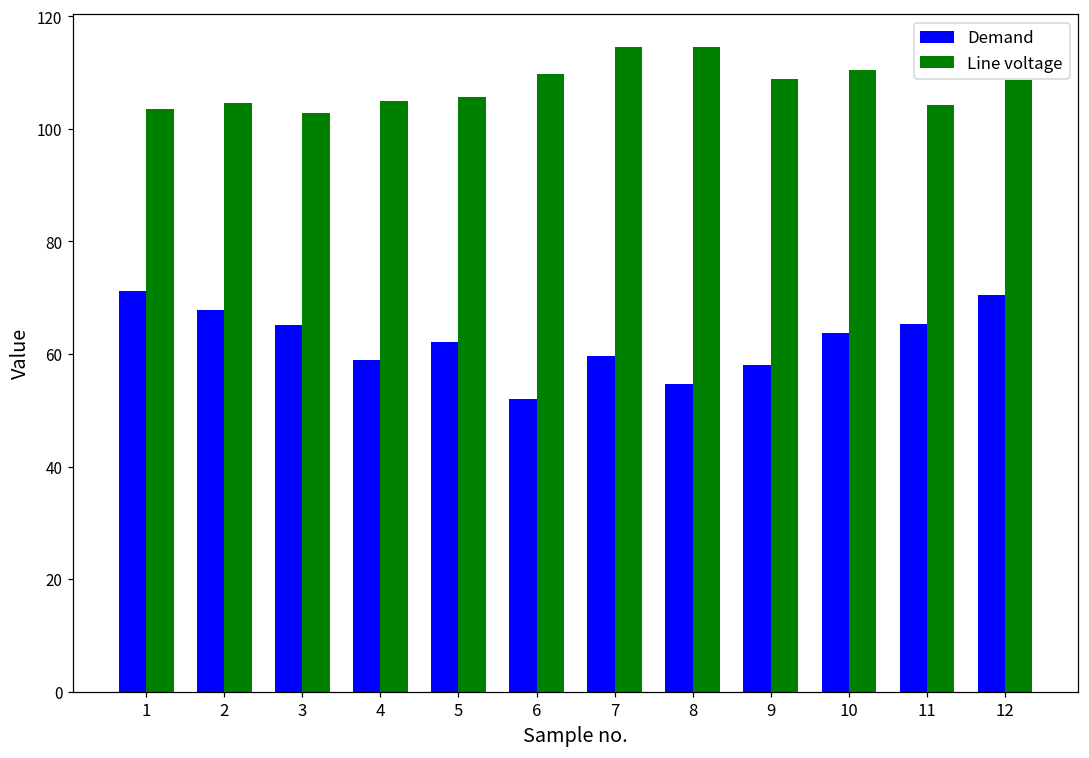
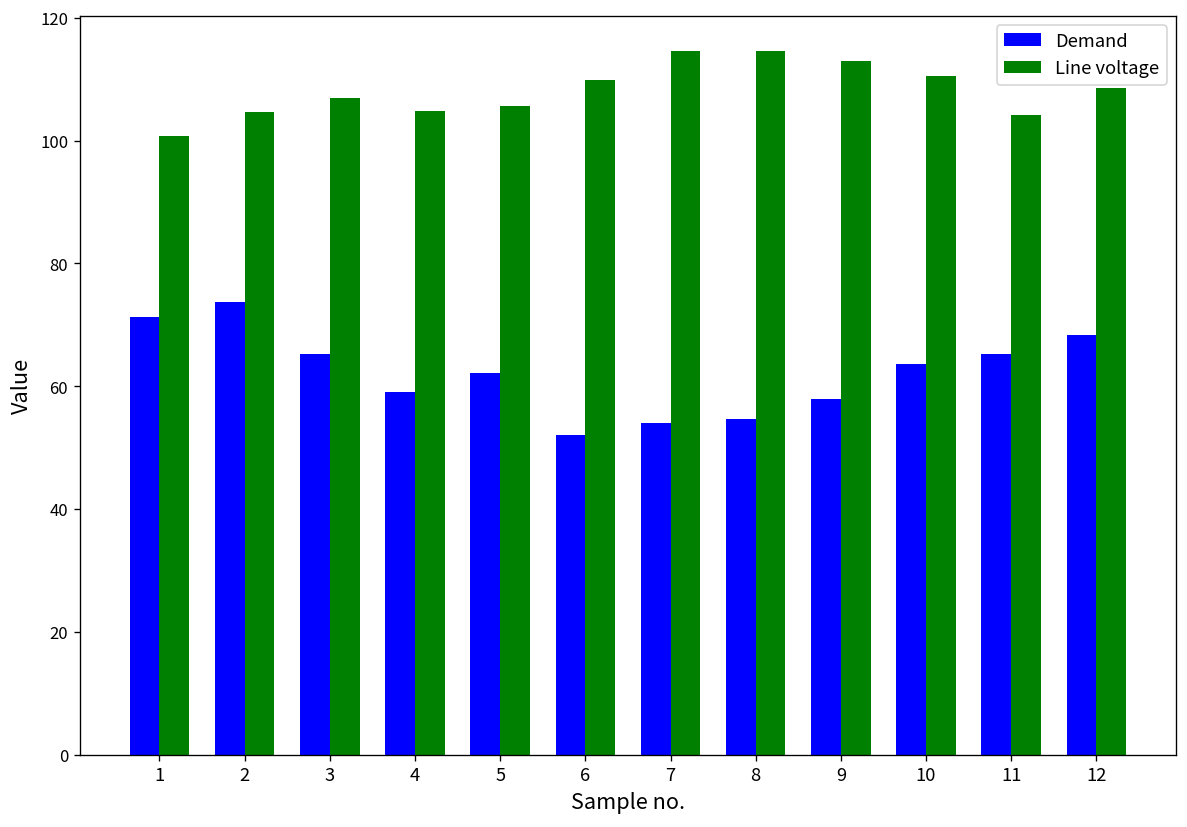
  {
    "Demand": {
      "1": 71,
-     "2": 68,
+     "2": 74,
      "3": 65,
      "4": 59,
      "5": 62,
      "6": 52,
-     "7": 60,
+     "7": 54,
      "8": 55,
      "9": 58,
      "10": 64,
      "11": 65,
-     "12": 71
+     "12": 68
    },
    "Line voltage": {
-     "1": 104,
+     "1": 101,
      "2": 105,
-     "3": 103,
+     "3": 107,
      "4": 105,
      "5": 106,
      "6": 110,
      "7": 115,
      "8": 115,
-     "9": 109,
+     "9": 113,
      "10": 111,
      "11": 104,
      "12": 109
    }
  }
